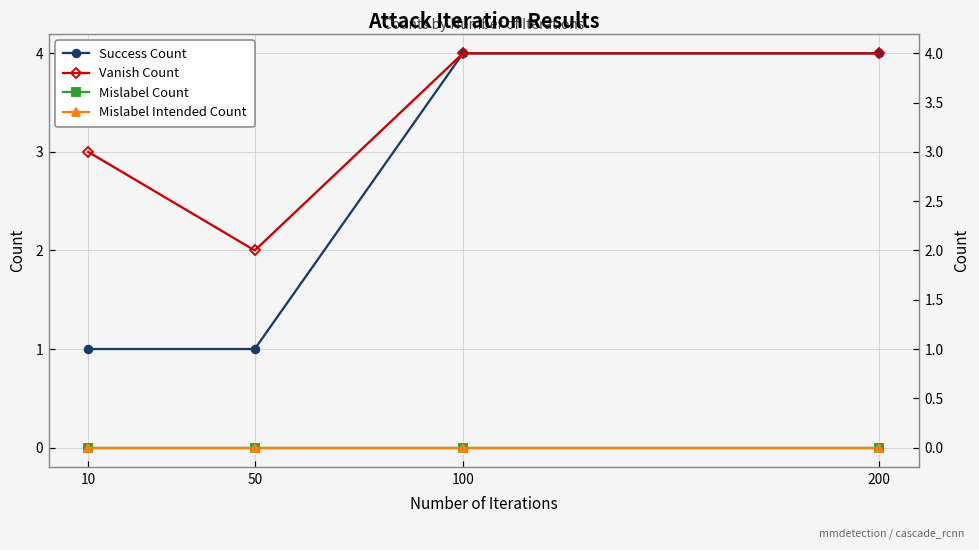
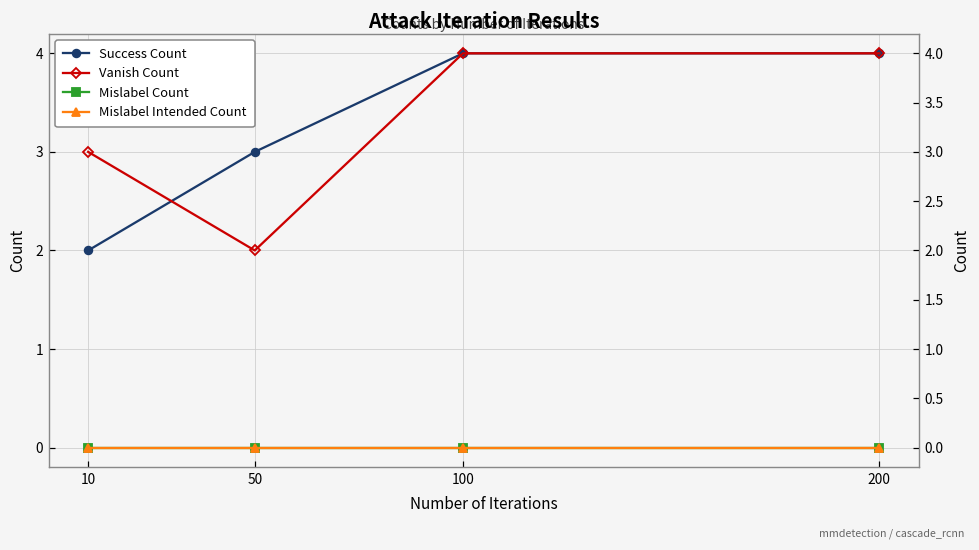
  {
    "Success Count": {
-     "10": 1,
-     "50": 1
+     "10": 2,
+     "50": 3
    },
    "Vanish Count": {
      "10": 3,
      "50": 2
    },
    "Mislabel Intended Count": {
      "10": 0,
      "50": 0,
      "100": 0,
      "200": 0
    }
  }
